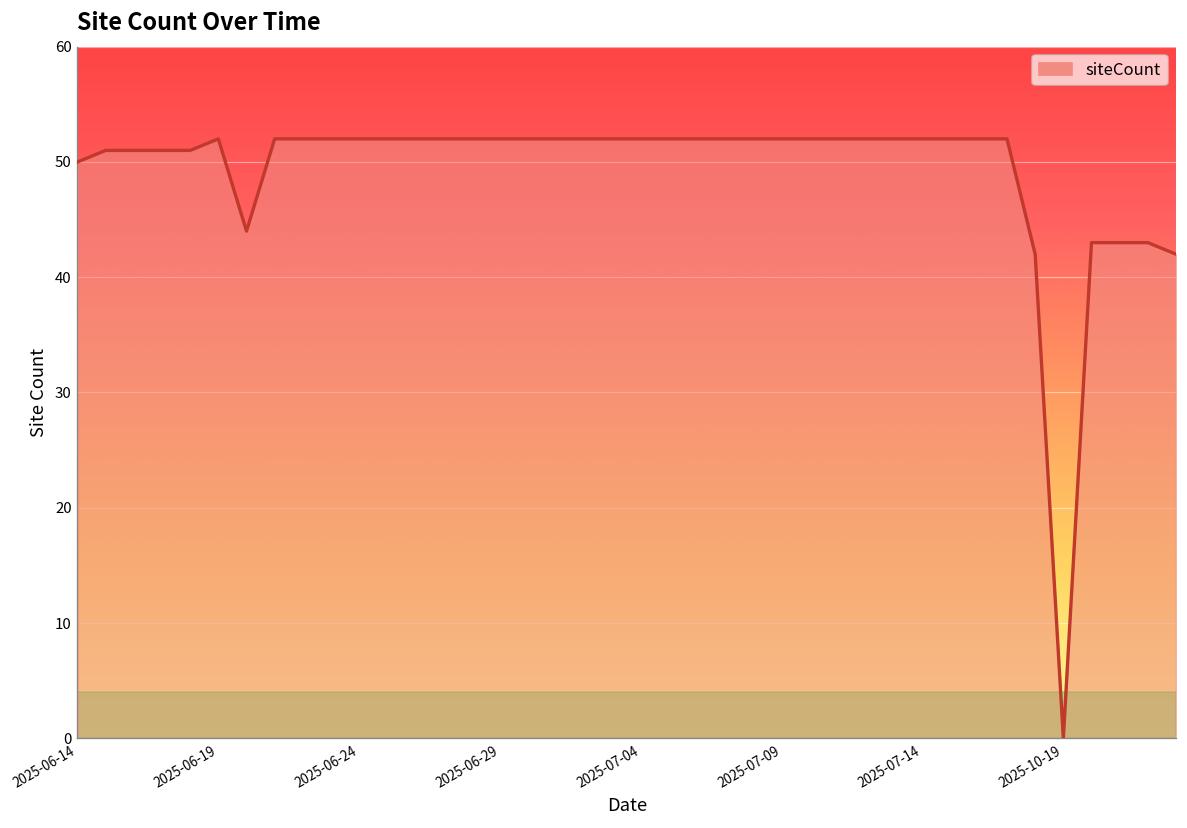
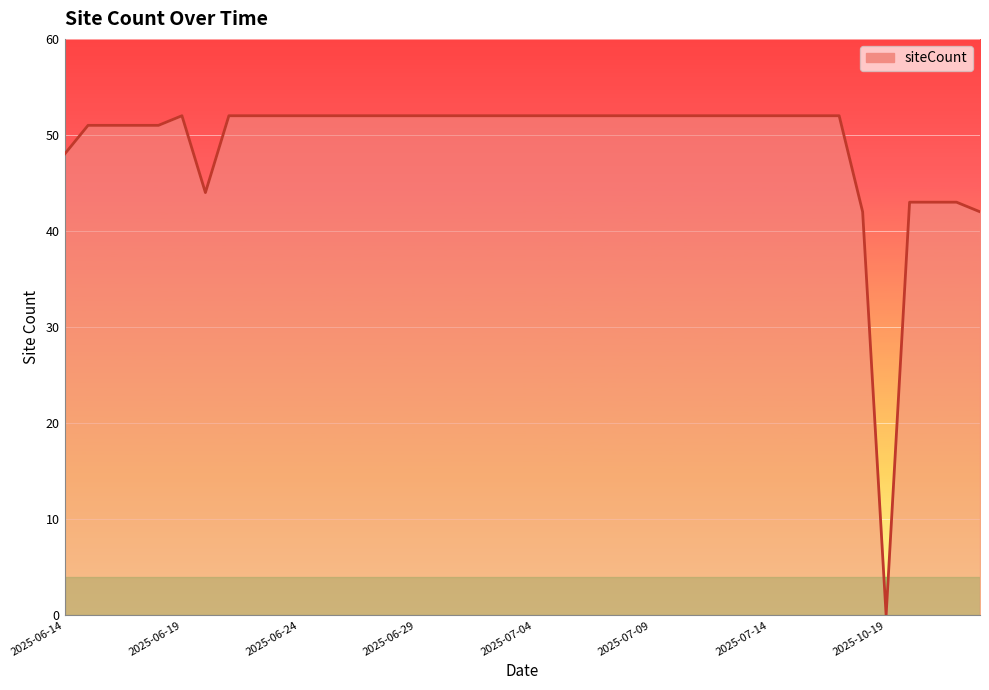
  {
-   "2025-06-14": 50,
+   "2025-06-14": 48,
    "2025-06-19": 52,
    "2025-06-24": 52,
    "2025-06-29": 52,
    "2025-07-04": 52,
    "2025-07-09": 52,
    "2025-07-14": 52
  }
